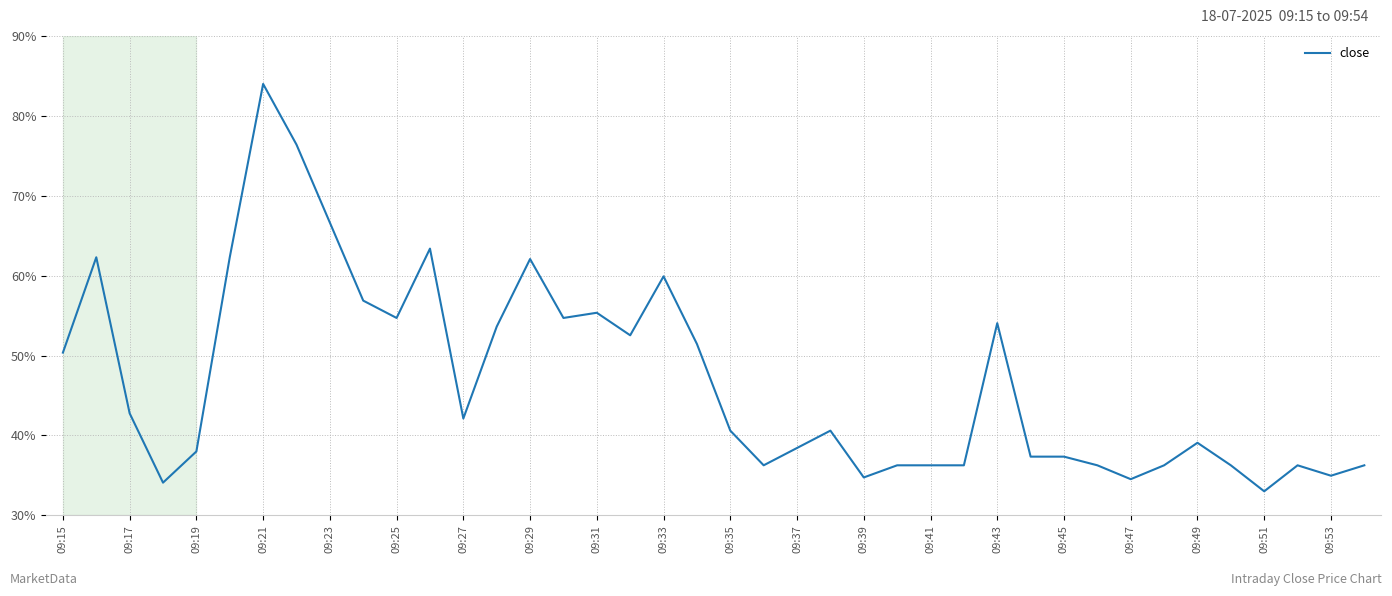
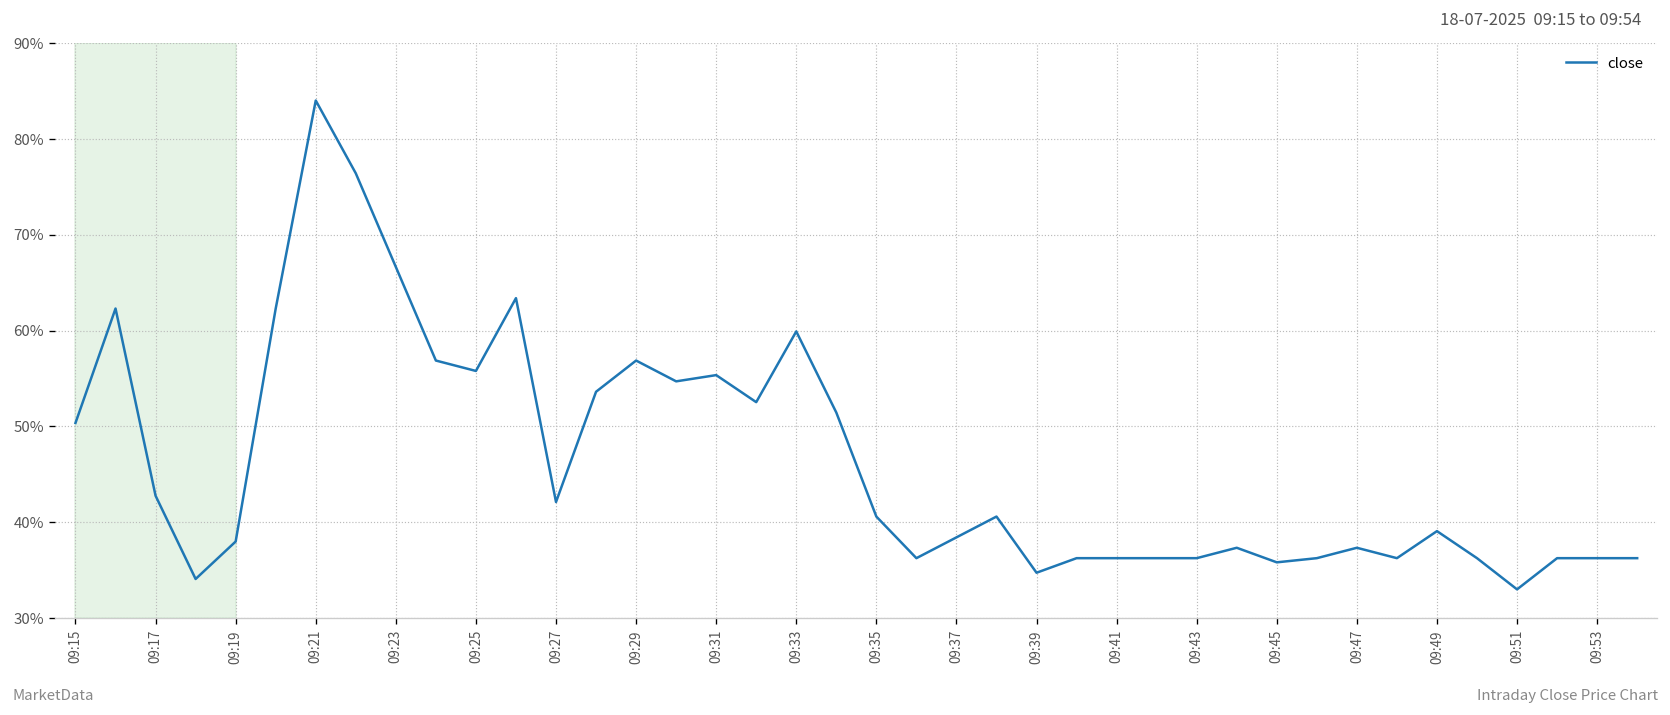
  {
    "09:15": "50%",
    "09:17": "43%",
    "09:19": "38%",
    "09:21": "84%",
    "09:23": "67%",
-   "09:25": "55%",
+   "09:25": "56%",
    "09:27": "42%",
-   "09:29": "62%",
+   "09:29": "57%",
    "09:31": "55%",
    "09:33": "60%",
    "09:35": "41%",
    "09:37": "38%",
    "09:39": "35%",
    "09:41": "36%",
-   "09:43": "54%",
-   "09:45": "37%",
-   "09:47": "35%",
+   "09:43": "36%",
+   "09:45": "36%",
+   "09:47": "37%",
    "09:49": "39%",
    "09:51": "33%",
-   "09:53": "35%"
+   "09:53": "36%"
  }
